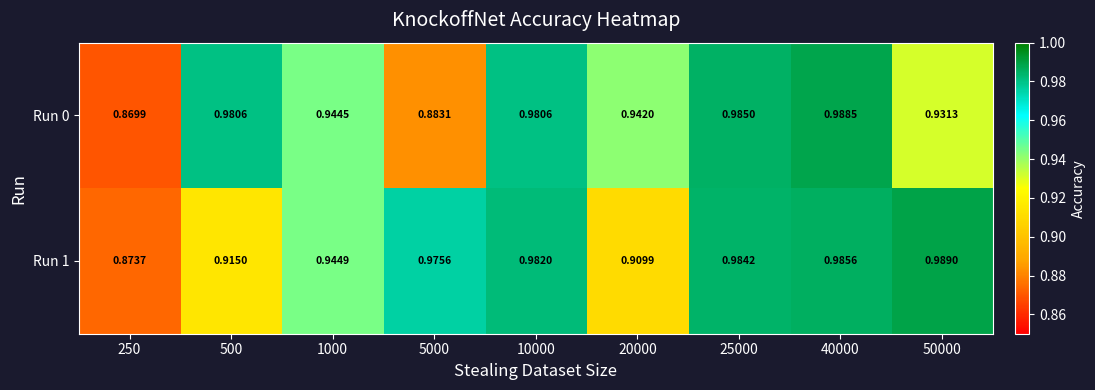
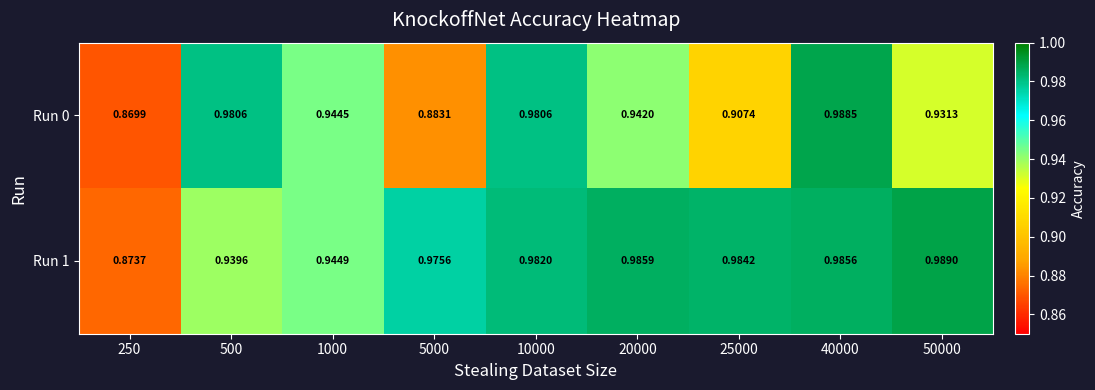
  {
    "Run 0": {
      "250": 0.8699,
      "500": 0.9806,
      "1000": 0.9445,
      "5000": 0.8831,
      "10000": 0.9806,
      "20000": 0.9420,
-     "25000": 0.9850,
+     "25000": 0.9074,
      "40000": 0.9885,
      "50000": 0.9313
    },
    "Run 1": {
      "250": 0.8737,
-     "500": 0.9150,
+     "500": 0.9396,
      "1000": 0.9449,
      "5000": 0.9756,
      "10000": 0.9820,
-     "20000": 0.9099,
+     "20000": 0.9859,
      "25000": 0.9842,
      "40000": 0.9856,
      "50000": 0.9890
    }
  }
